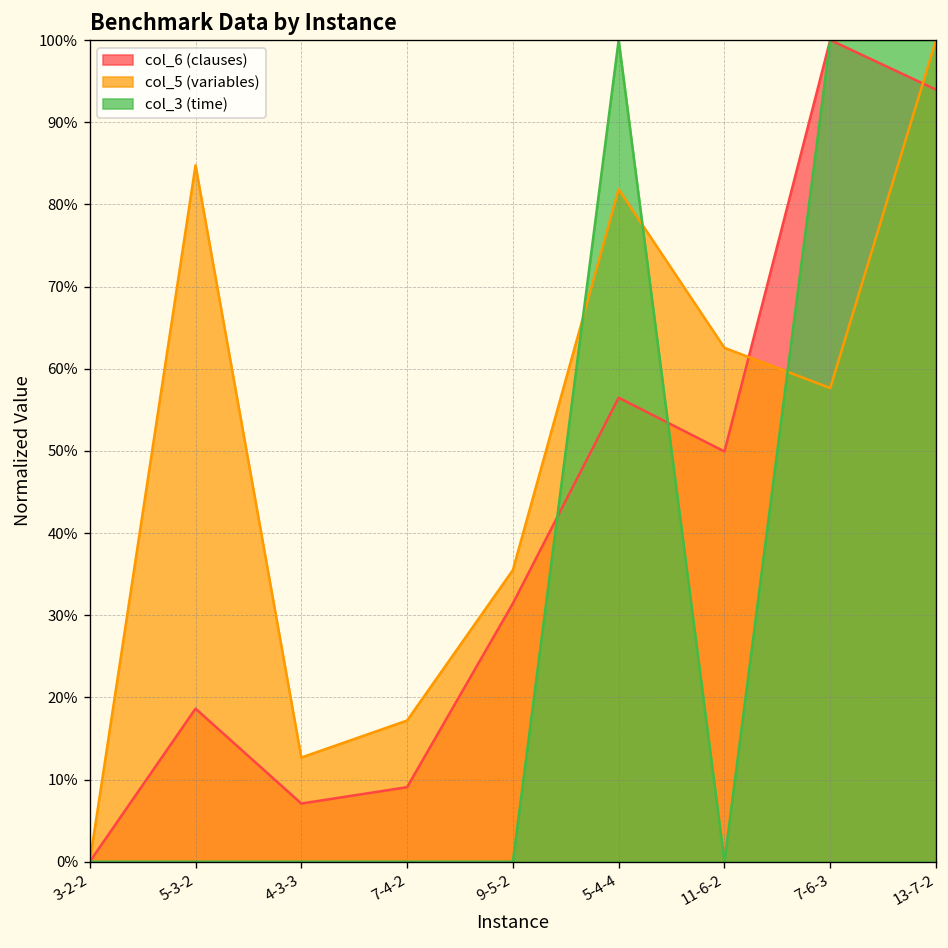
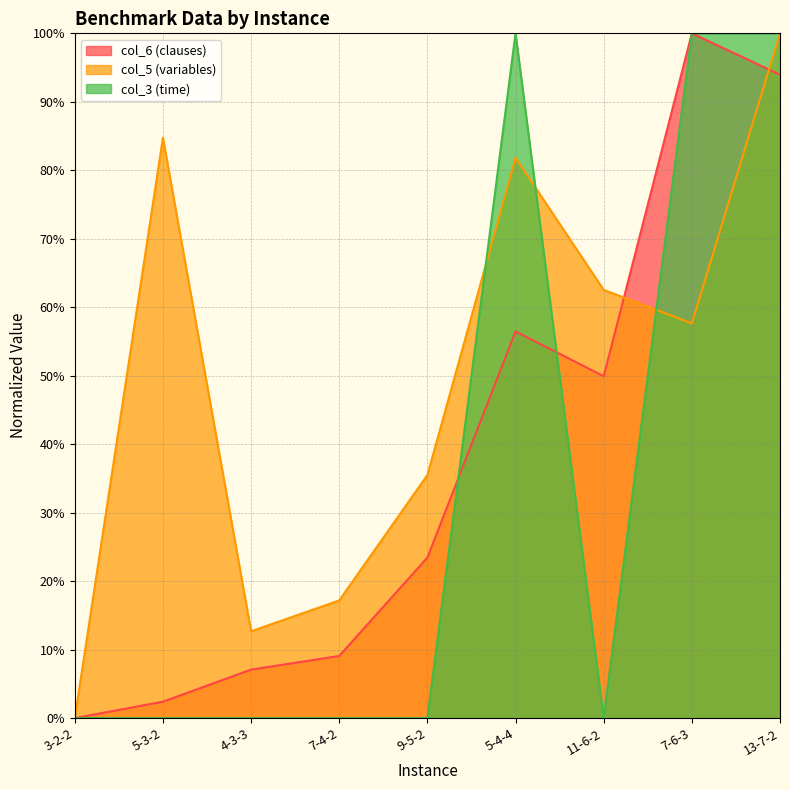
  {
    "col_6 (clauses)": {
-     "5-3-2": "19%",
+     "5-3-2": "2%",
      "4-3-3": "7%",
      "7-4-2": "9%",
-     "9-5-2": "31%",
+     "9-5-2": "23%",
      "5-4-4": "56%",
      "11-6-2": "50%",
      "13-7-2": "94%"
    },
    "col_5 (variables)": {
      "5-3-2": "85%",
      "4-3-3": "13%",
      "7-4-2": "17%",
      "9-5-2": "35%",
      "5-4-4": "82%",
      "11-6-2": "63%",
      "7-6-3": "58%"
    },
    "col_3 (time)": {
      "5-3-2": "0%",
      "4-3-3": "0%",
      "7-4-2": "0%",
      "9-5-2": "0%",
      "5-4-4": "100%",
      "11-6-2": "0%"
    }
  }
